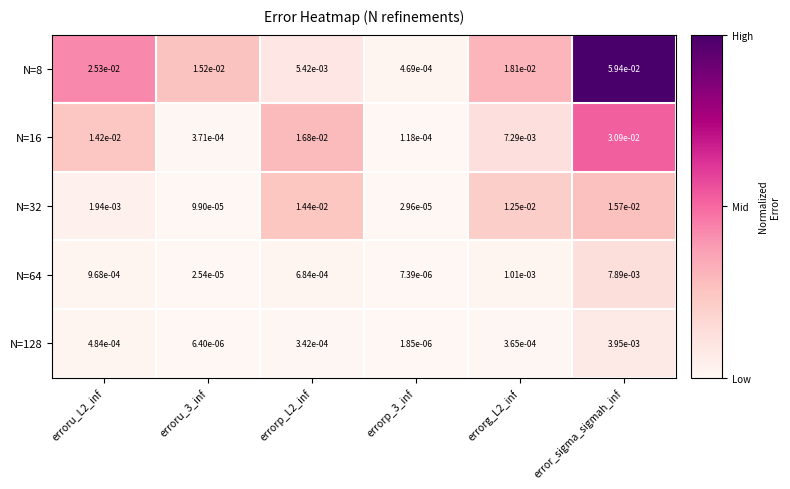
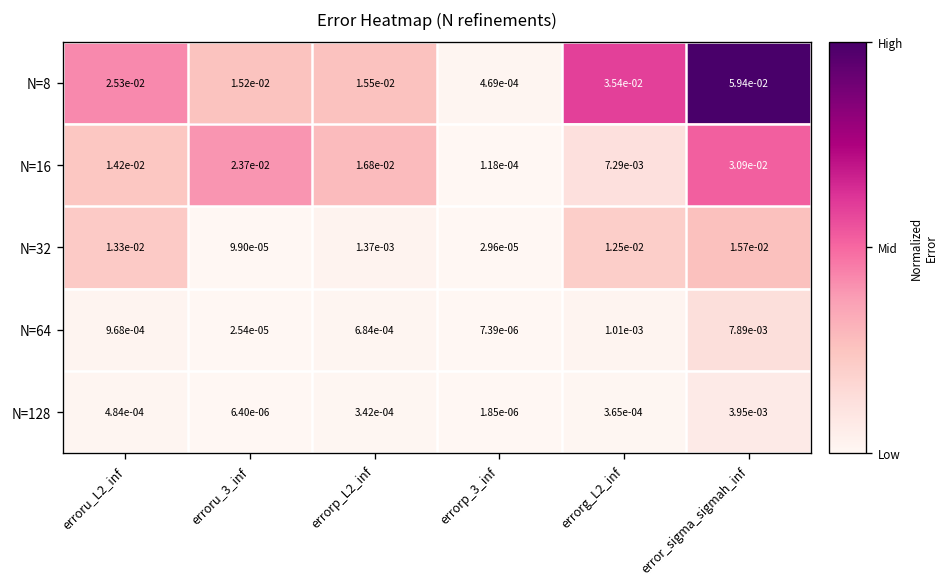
  {
    "N=8": {
      "erroru_L2_inf": "2.53e-02",
      "erroru_3_inf": "1.52e-02",
-     "errorp_L2_inf": "5.42e-03",
+     "errorp_L2_inf": "1.55e-02",
      "errorp_3_inf": "4.69e-04",
-     "errorg_L2_inf": "1.81e-02",
+     "errorg_L2_inf": "3.54e-02",
      "error_sigma_sigmah_inf": "5.94e-02"
    },
    "N=16": {
      "erroru_L2_inf": "1.42e-02",
-     "erroru_3_inf": "3.71e-04",
+     "erroru_3_inf": "2.37e-02",
      "errorp_L2_inf": "1.68e-02",
      "errorp_3_inf": "1.18e-04",
      "errorg_L2_inf": "7.29e-03",
      "error_sigma_sigmah_inf": "3.09e-02"
    },
    "N=32": {
-     "erroru_L2_inf": "1.94e-03",
+     "erroru_L2_inf": "1.33e-02",
      "erroru_3_inf": "9.90e-05",
-     "errorp_L2_inf": "1.44e-02",
+     "errorp_L2_inf": "1.37e-03",
      "errorp_3_inf": "2.96e-05",
      "errorg_L2_inf": "1.25e-02",
      "error_sigma_sigmah_inf": "1.57e-02"
    },
    "N=64": {
      "erroru_L2_inf": "9.68e-04",
      "erroru_3_inf": "2.54e-05",
      "errorp_L2_inf": "6.84e-04",
      "errorp_3_inf": "7.39e-06",
      "errorg_L2_inf": "1.01e-03",
      "error_sigma_sigmah_inf": "7.89e-03"
    },
    "N=128": {
      "erroru_L2_inf": "4.84e-04",
      "erroru_3_inf": "6.40e-06",
      "errorp_L2_inf": "3.42e-04",
      "errorp_3_inf": "1.85e-06",
      "errorg_L2_inf": "3.65e-04",
      "error_sigma_sigmah_inf": "3.95e-03"
    }
  }
